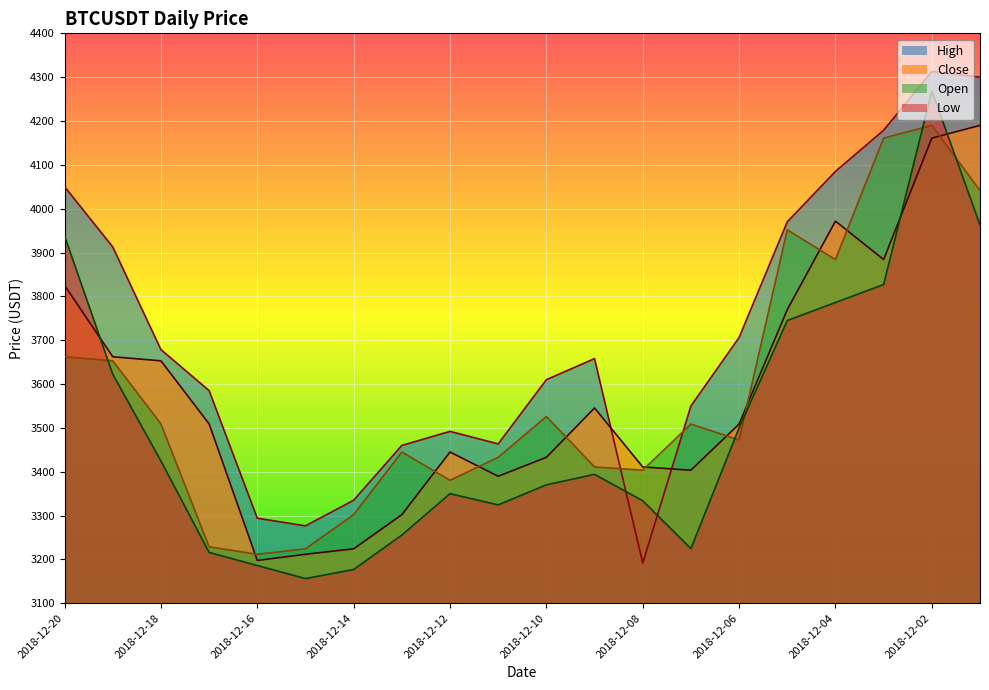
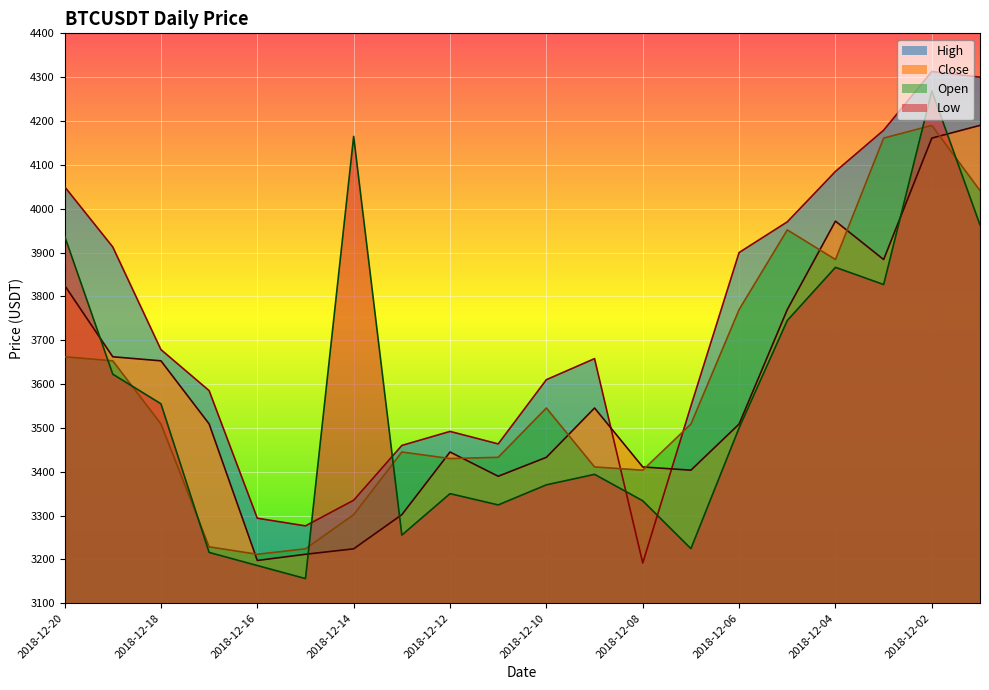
  {
    "High": {
      "2018-12-20": 4050,
      "2018-12-18": 3680,
      "2018-12-16": 3290,
      "2018-12-14": 3340,
      "2018-12-12": 3490,
      "2018-12-10": 3610,
      "2018-12-08": 3190,
-     "2018-12-06": 3710,
+     "2018-12-06": 3900,
      "2018-12-04": 4090
    },
    "Close": {
      "2018-12-20": 3830,
      "2018-12-18": 3650,
      "2018-12-16": 3200,
      "2018-12-14": 3220,
      "2018-12-12": 3450,
      "2018-12-10": 3430,
      "2018-12-08": 3410,
      "2018-12-06": 3510,
      "2018-12-04": 3970,
      "2018-12-02": 4160
    },
    "Open": {
      "2018-12-20": 3660,
      "2018-12-18": 3510,
      "2018-12-16": 3210,
      "2018-12-14": 3300,
-     "2018-12-12": 3380,
-     "2018-12-10": 3530,
+     "2018-12-12": 3430,
+     "2018-12-10": 3550,
      "2018-12-08": 3400,
-     "2018-12-06": 3470,
+     "2018-12-06": 3770,
      "2018-12-04": 3880,
      "2018-12-02": 4190
    },
    "Low": {
      "2018-12-20": 3940,
-     "2018-12-18": 3420,
+     "2018-12-18": 3550,
      "2018-12-16": 3190,
-     "2018-12-14": 3180,
+     "2018-12-14": 4170,
      "2018-12-12": 3350,
      "2018-12-10": 3370,
      "2018-12-08": 3330,
      "2018-12-06": 3500,
-     "2018-12-04": 3790
+     "2018-12-04": 3870
    }
  }
